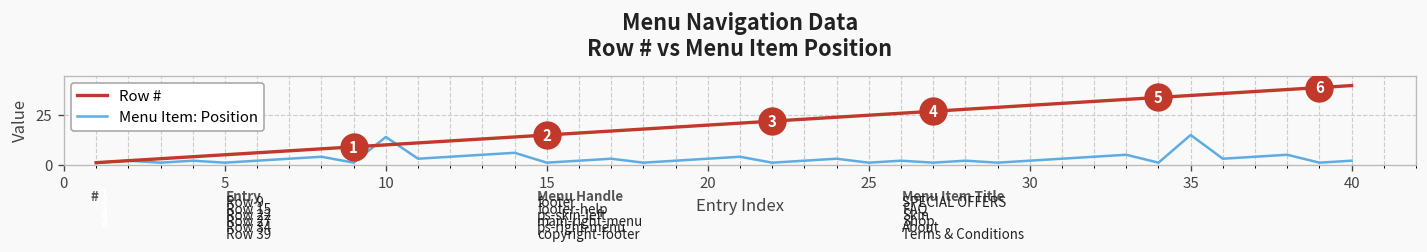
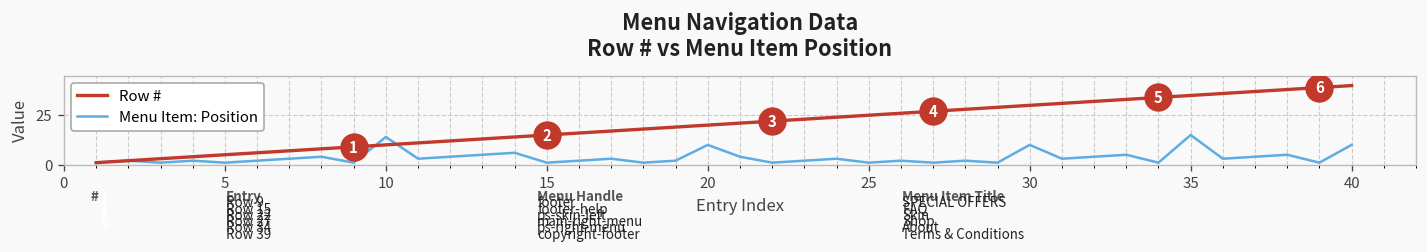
  {
    "Menu Item: Position": {
      "5": 1,
      "10": 14,
      "15": 1,
-     "20": 3,
+     "20": 10,
      "25": 1,
-     "30": 2,
+     "30": 10,
      "35": 15,
-     "40": 2
+     "40": 10
    }
  }
